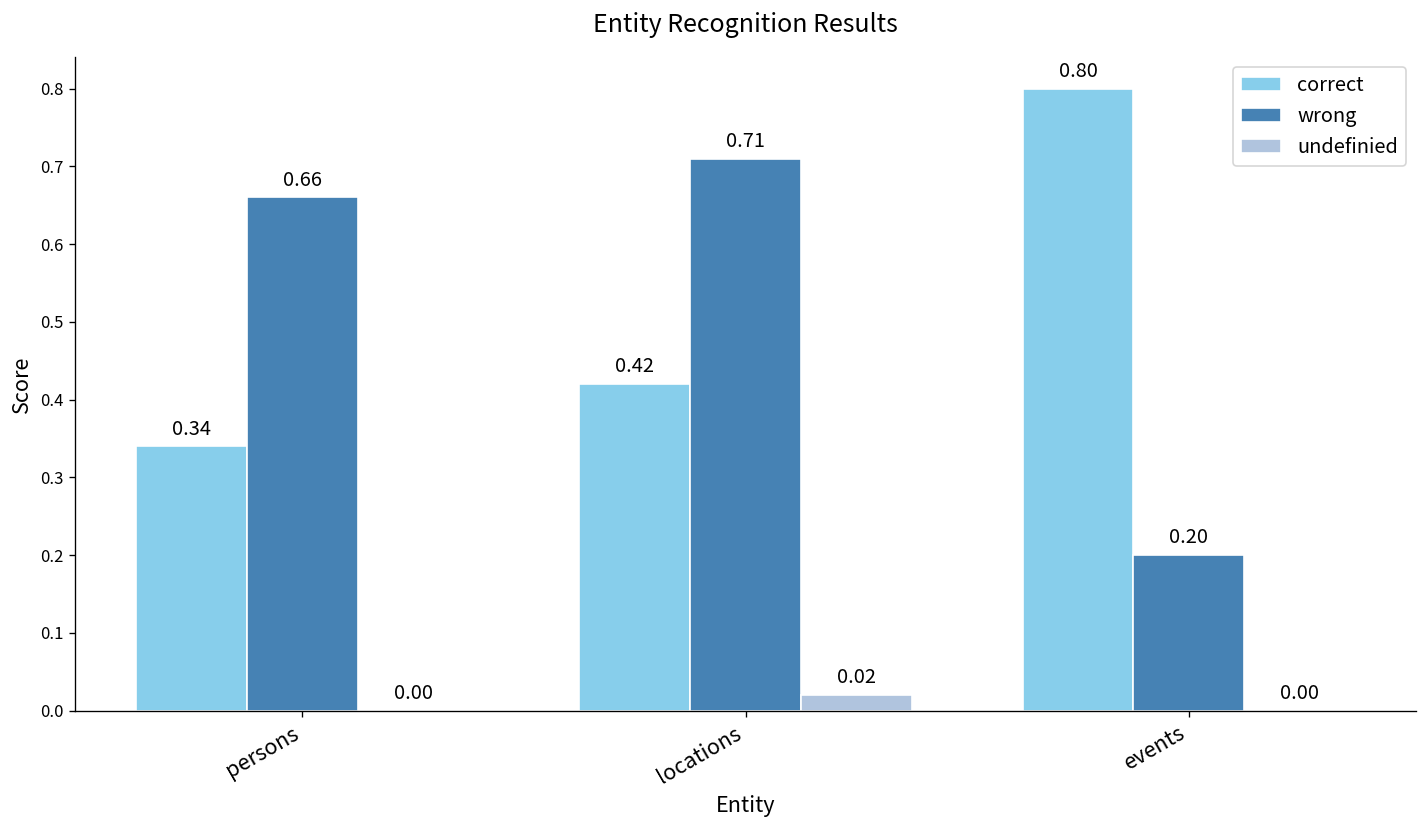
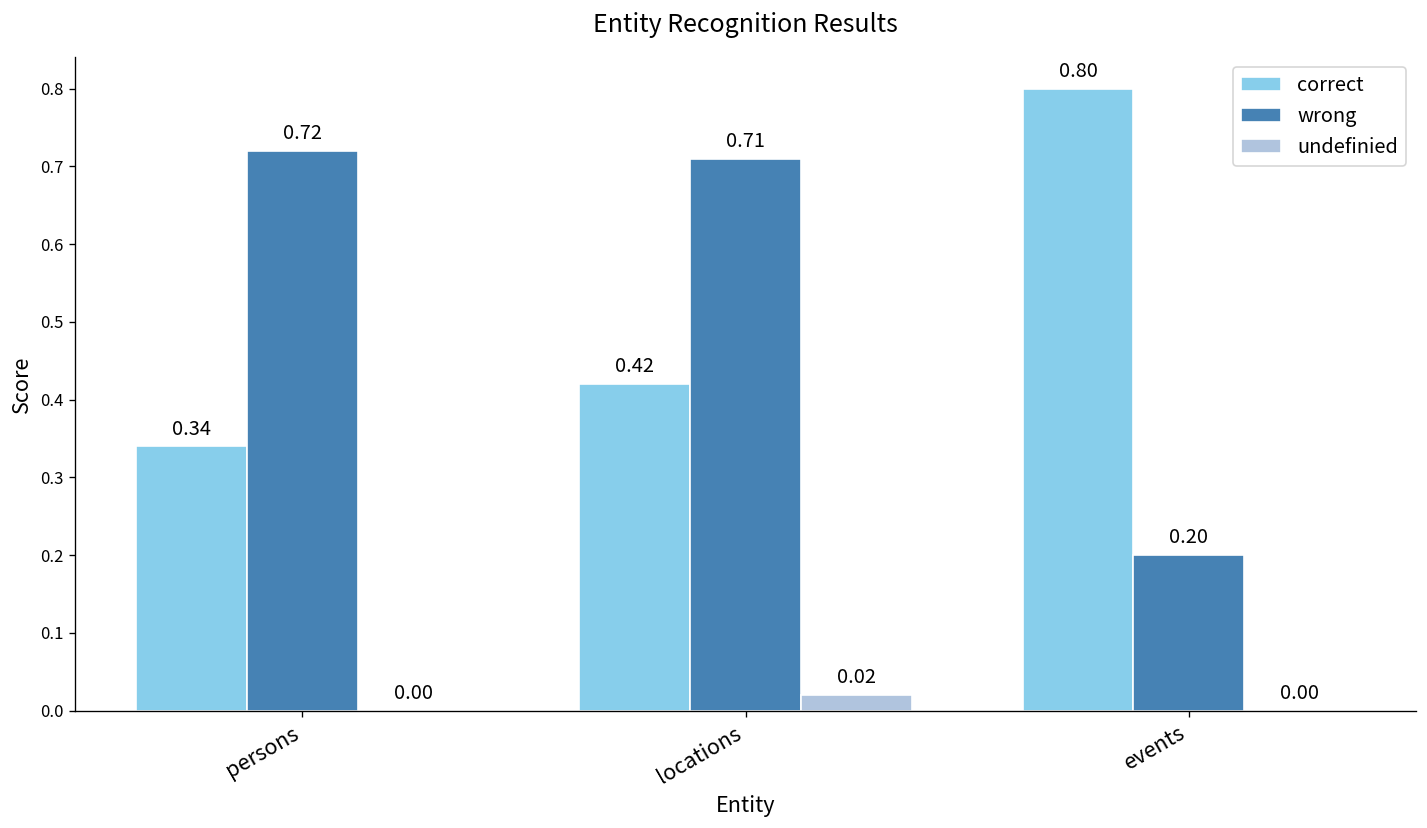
  {
    "wrong": {
-     "persons": 0.66,
+     "persons": 0.72,
      "locations": 0.71,
      "events": 0.20
    }
  }
